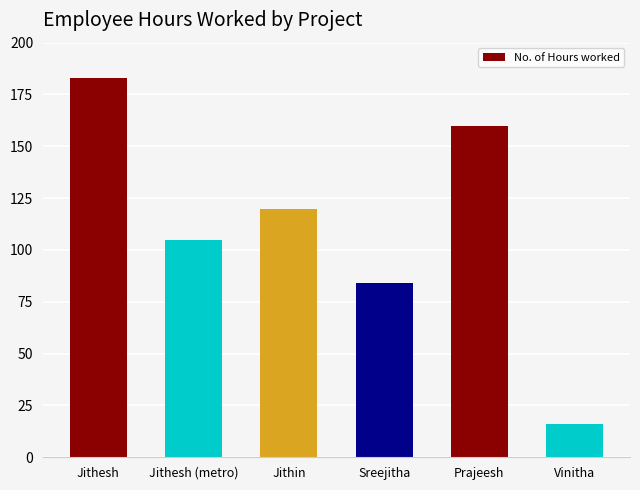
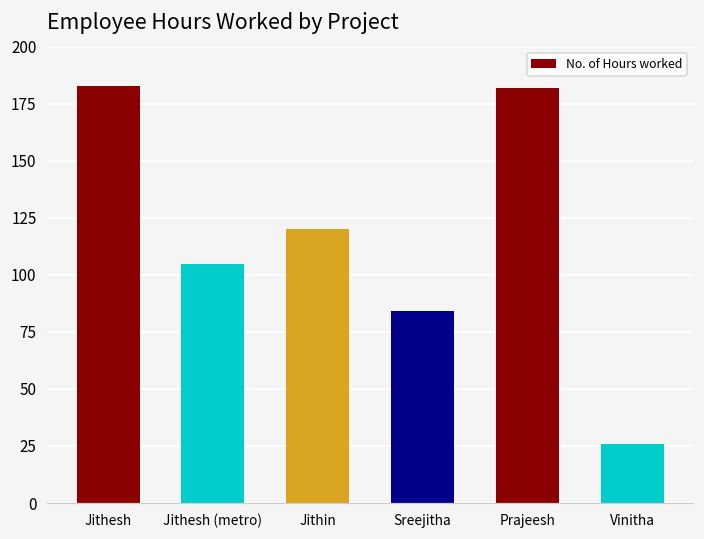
  {
    "Jithesh": 183,
    "Jithesh (metro)": 105,
    "Jithin": 120,
    "Sreejitha": 84,
-   "Prajeesh": 160,
-   "Vinitha": 16
+   "Prajeesh": 182,
+   "Vinitha": 26
  }
